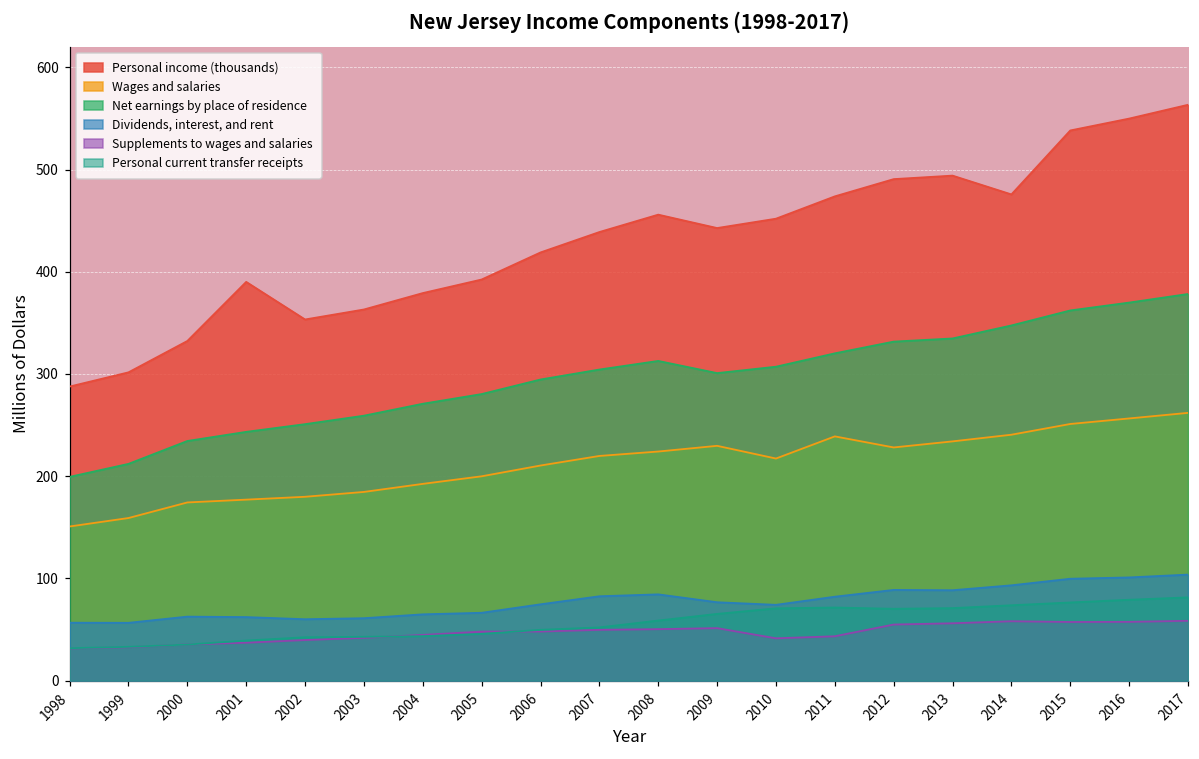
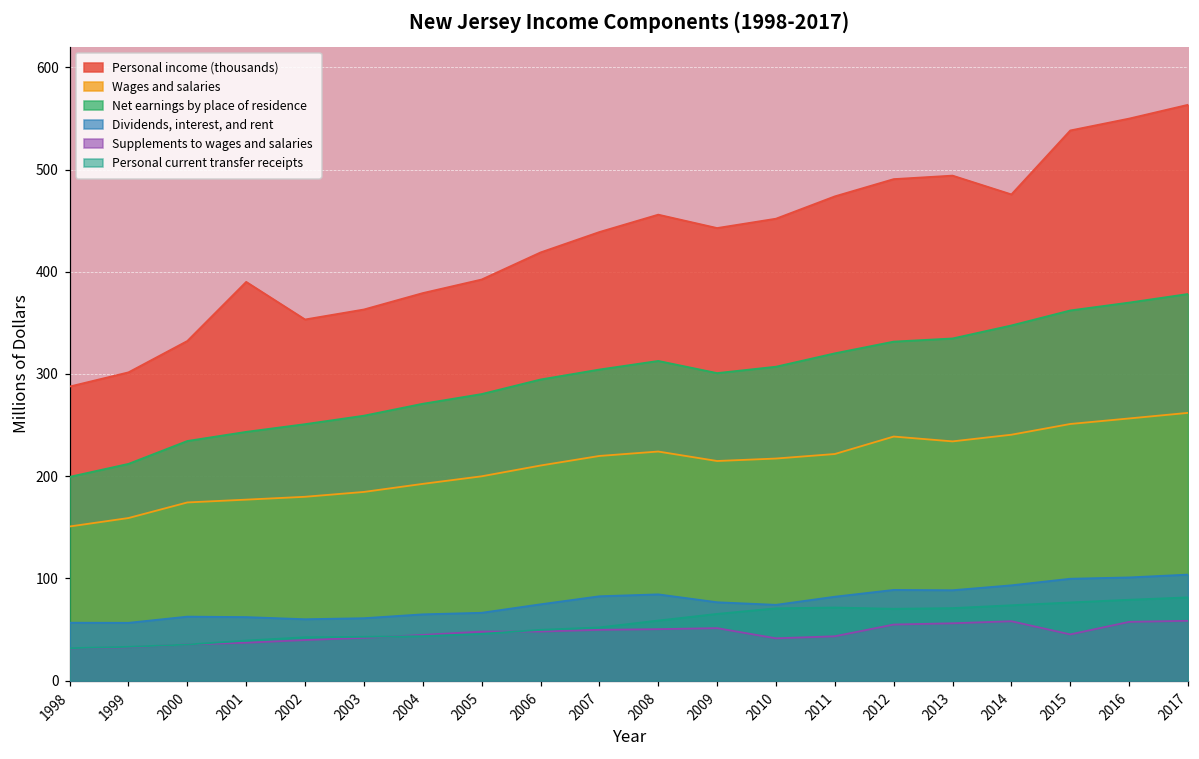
  {
    "Personal income (thousands)": {
      "1998": 290,
      "1999": 300,
      "2000": 330,
      "2001": 390,
      "2002": 350,
      "2003": 360,
      "2004": 380,
      "2005": 390,
      "2006": 420,
      "2007": 440,
      "2008": 460,
      "2009": 440,
      "2010": 450,
      "2011": 470,
      "2012": 490,
      "2013": 490,
      "2014": 480,
      "2015": 540,
      "2016": 550,
      "2017": 560
    },
    "Wages and salaries": {
      "1998": 150,
      "1999": 160,
      "2000": 170,
      "2001": 180,
      "2002": 180,
      "2003": 180,
      "2004": 190,
      "2005": 200,
      "2006": 210,
      "2007": 220,
      "2008": 220,
-     "2009": 230,
+     "2009": 210,
      "2010": 220,
-     "2011": 240,
-     "2012": 230,
+     "2011": 220,
+     "2012": 240,
      "2013": 230,
      "2014": 240,
      "2015": 250,
      "2016": 260,
      "2017": 260
    },
    "Supplements to wages and salaries": {
      "2008": 50,
      "2009": 50,
      "2010": 40,
      "2011": 40,
      "2012": 50,
      "2013": 60,
      "2014": 60,
-     "2015": 60,
+     "2015": 50,
      "2016": 60,
      "2017": 60
    }
  }
